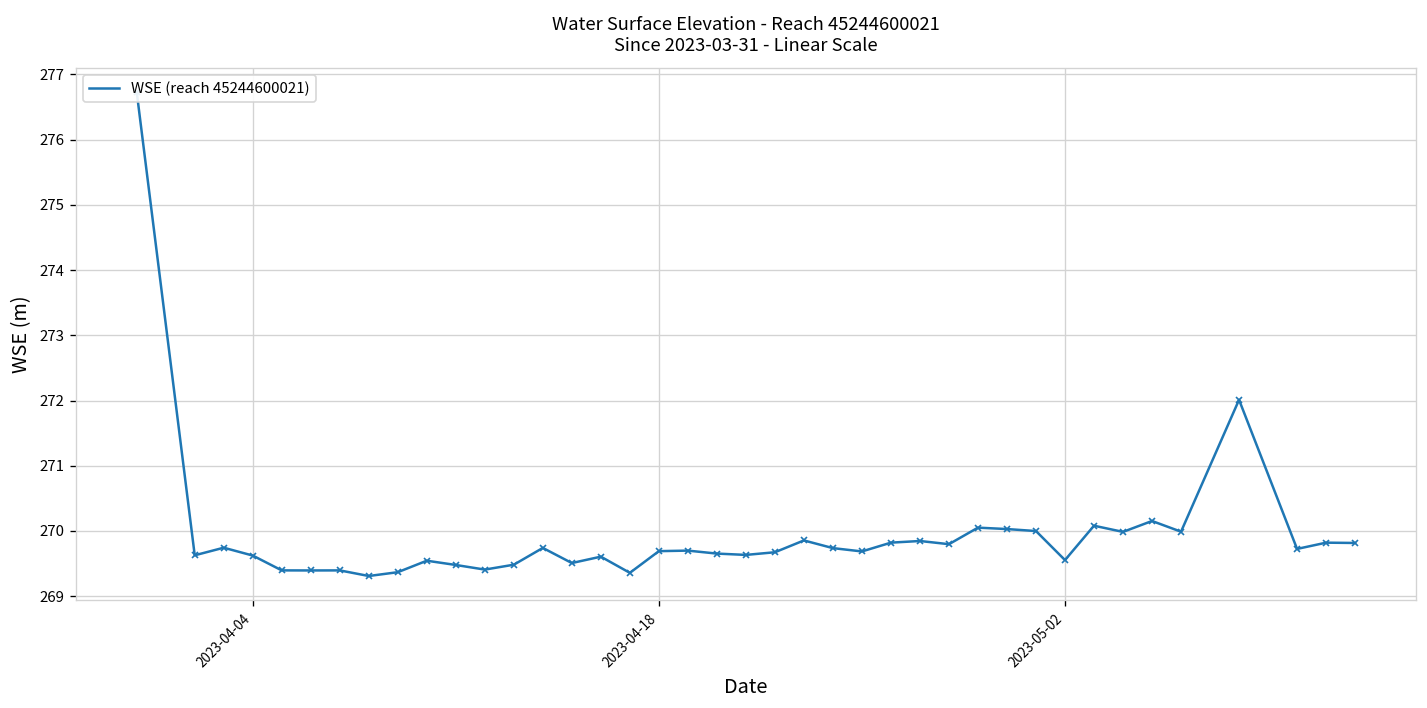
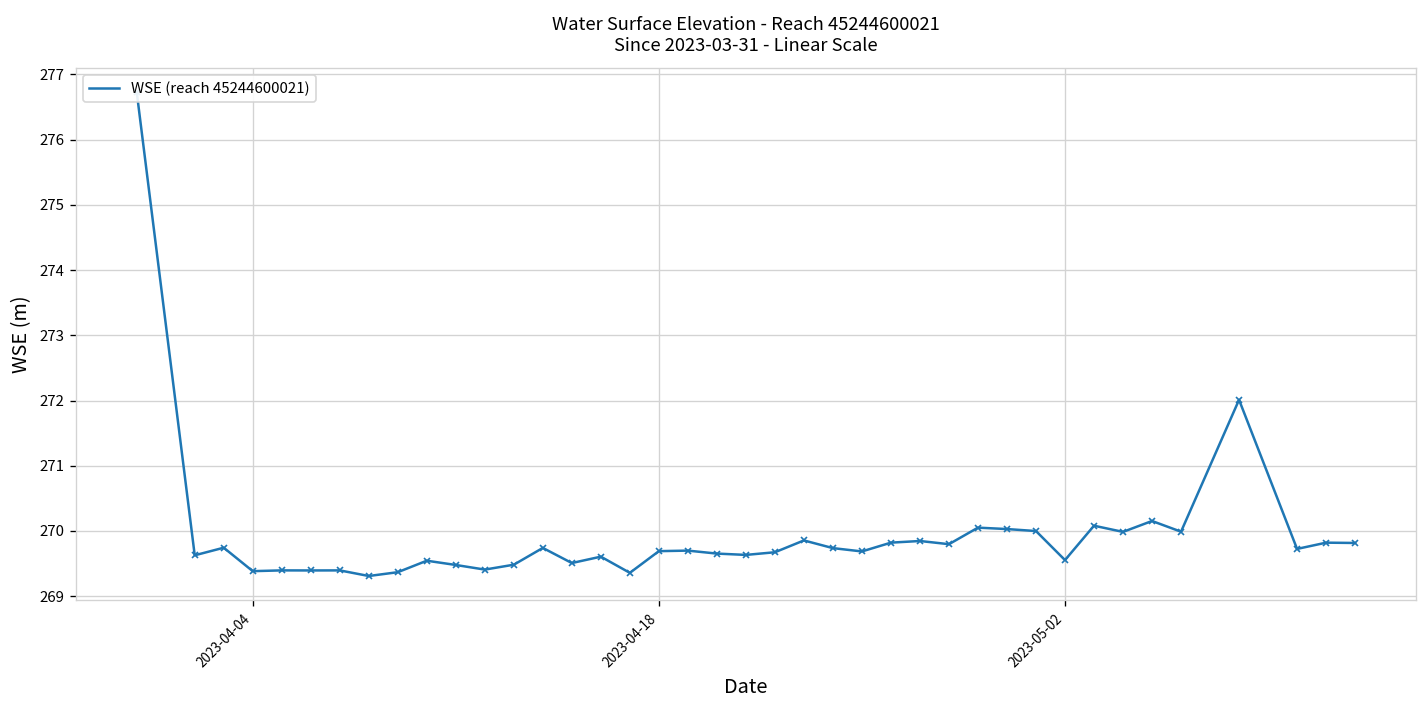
  {
-   "2023-04-04": 269.6,
+   "2023-04-04": 269.4,
    "2023-04-18": 269.7,
    "2023-05-02": 269.6
  }
